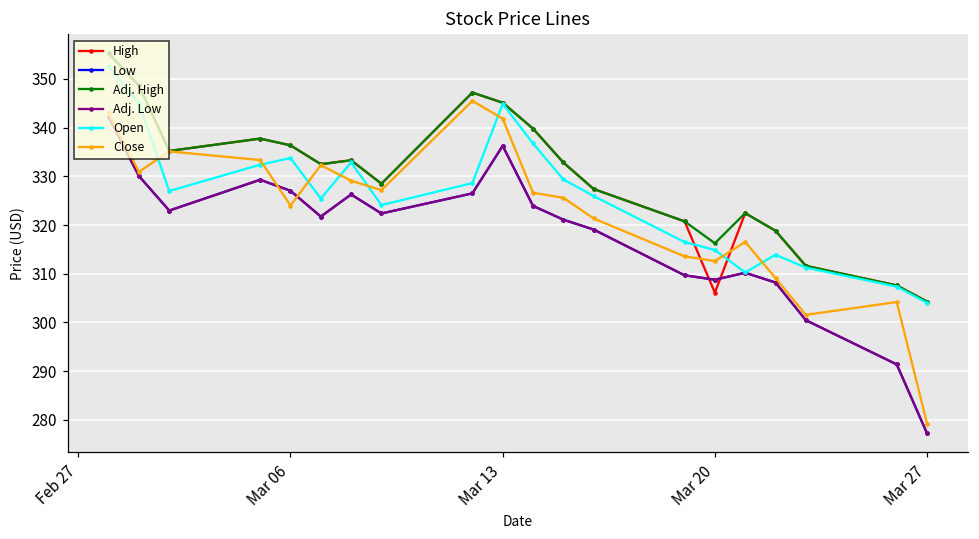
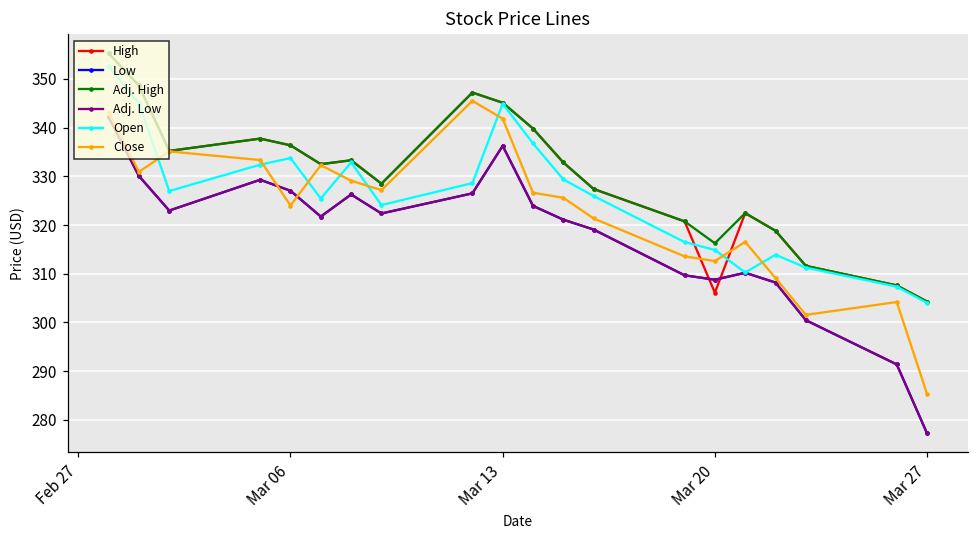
  {
    "High": {
      "Mar 20": 306
    },
    "Adj. Low": {
      "Mar 06": 327,
      "Mar 13": 336,
      "Mar 20": 309,
      "Mar 27": 277
    },
    "Adj. High": {
      "Mar 20": 316
    },
    "Open": {
      "Mar 06": 334,
      "Mar 20": 315
    },
    "Close": {
      "Mar 06": 324,
      "Mar 13": 342,
      "Mar 20": 313,
-     "Mar 27": 279
+     "Mar 27": 285
    }
  }
